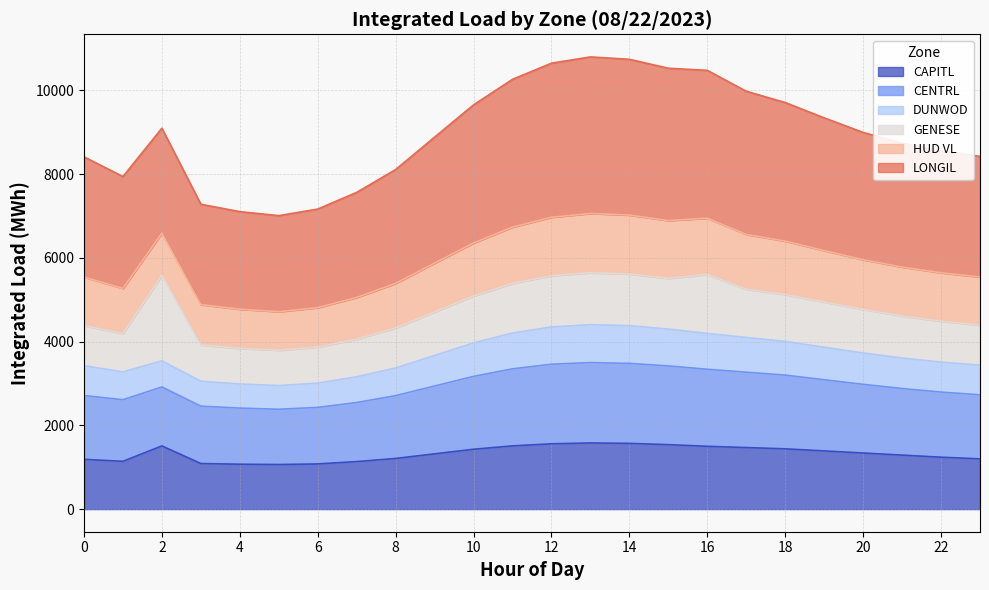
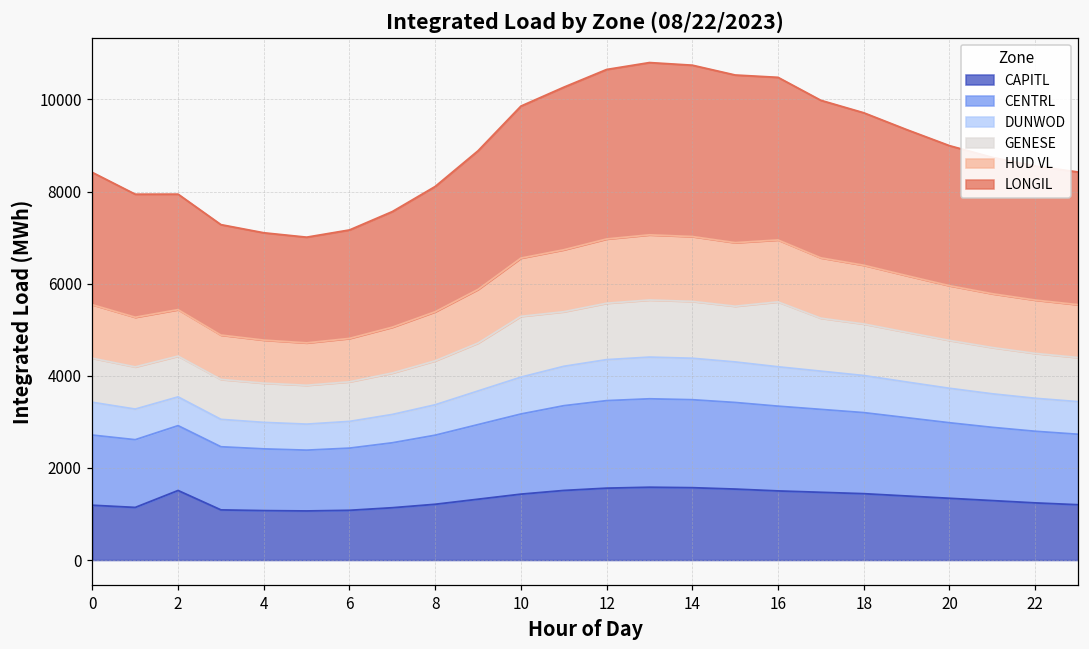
  {
    "CAPITL": {
      "0": 1200,
      "2": 1500,
      "4": 1100,
      "6": 1100,
      "8": 1200,
      "10": 1400,
      "12": 1600,
      "14": 1600,
      "16": 1500,
      "18": 1400,
      "20": 1300,
      "22": 1200
    },
    "CENTRL": {
      "0": 1500,
      "2": 1400,
      "4": 1300,
      "6": 1400,
      "8": 1500,
      "10": 1700,
      "12": 1900,
      "14": 1900,
      "16": 1800,
      "18": 1800,
      "20": 1600,
      "22": 1600
    },
    "DUNWOD": {
      "0": 700,
      "2": 600,
      "4": 600,
      "6": 600,
      "8": 700,
      "10": 800,
      "12": 900,
      "14": 900,
      "16": 900,
      "18": 800,
      "20": 700,
      "22": 700
    },
    "GENESE": {
      "0": 1000,
-     "2": 2000,
+     "2": 900,
      "4": 900,
      "6": 900,
      "8": 1000,
-     "10": 1100,
+     "10": 1300,
      "12": 1200,
      "14": 1200,
      "16": 1400,
      "18": 1100,
      "20": 1000,
      "22": 1000
    },
    "HUD VL": {
      "0": 1200,
      "2": 1000,
      "4": 900,
      "6": 900,
      "8": 1100,
      "10": 1300,
      "12": 1400,
      "14": 1400,
      "16": 1300,
      "18": 1300,
      "20": 1200,
      "22": 1200
    },
    "LONGIL": {
      "0": 2900,
      "2": 2500,
      "4": 2300,
      "6": 2400,
      "8": 2700,
      "10": 3300,
      "12": 3700,
      "14": 3700,
      "16": 3500,
      "18": 3300,
      "20": 3000
    }
  }
